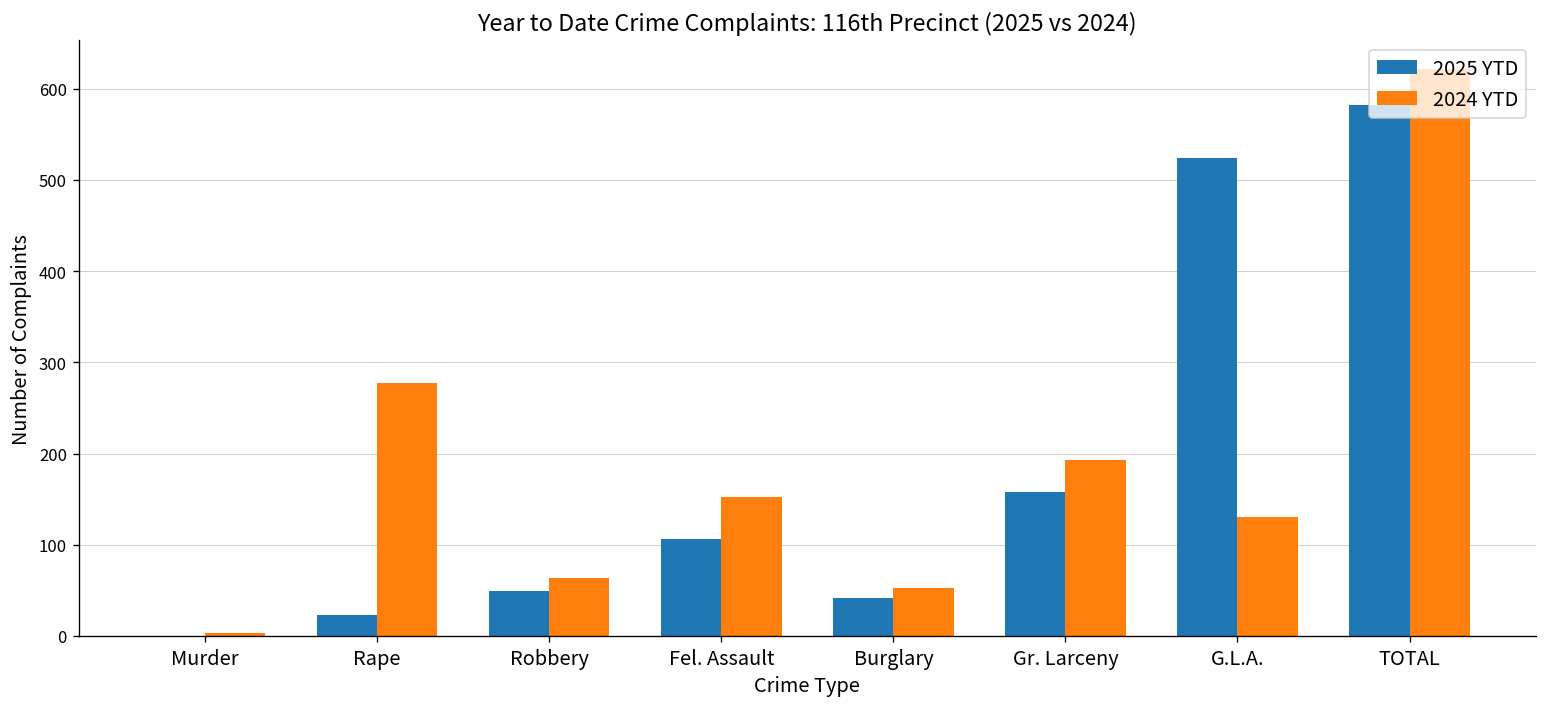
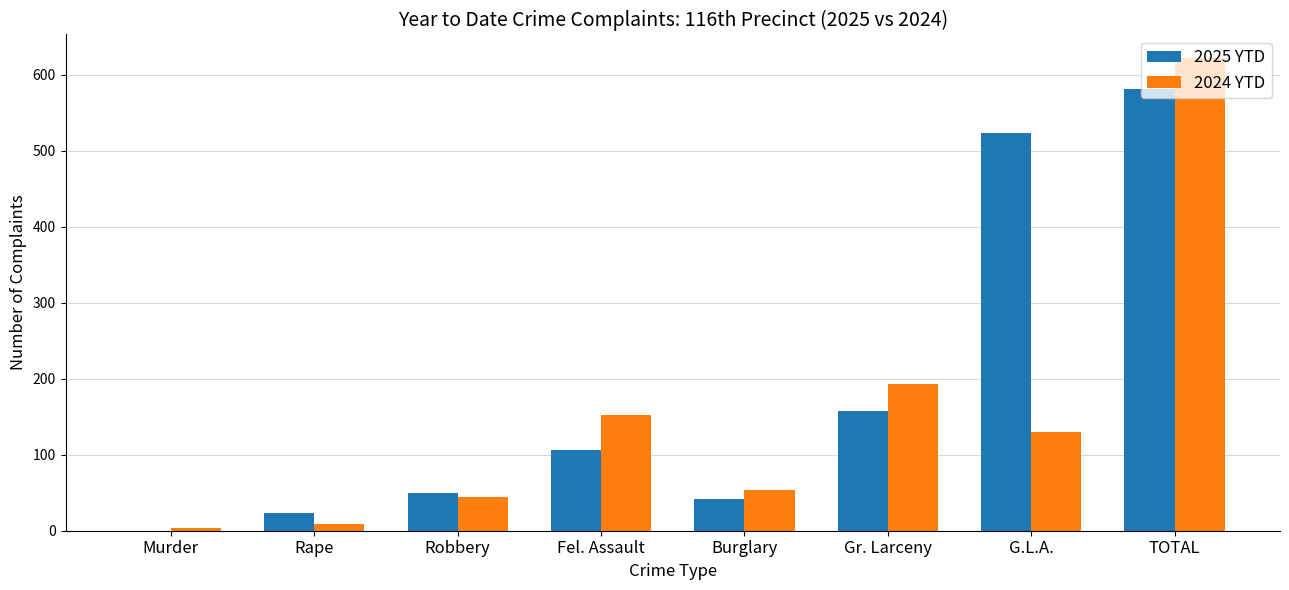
  {
    "2025 YTD": {
      "Murder": 0,
      "Rape": 20,
      "Robbery": 50,
      "Fel. Assault": 110,
      "Burglary": 40,
      "Gr. Larceny": 160,
      "G.L.A.": 520
    },
    "2024 YTD": {
-     "Rape": 280,
-     "Robbery": 60,
+     "Rape": 10,
+     "Robbery": 50,
      "Fel. Assault": 150,
      "Burglary": 50,
      "Gr. Larceny": 190,
      "G.L.A.": 130
    }
  }
